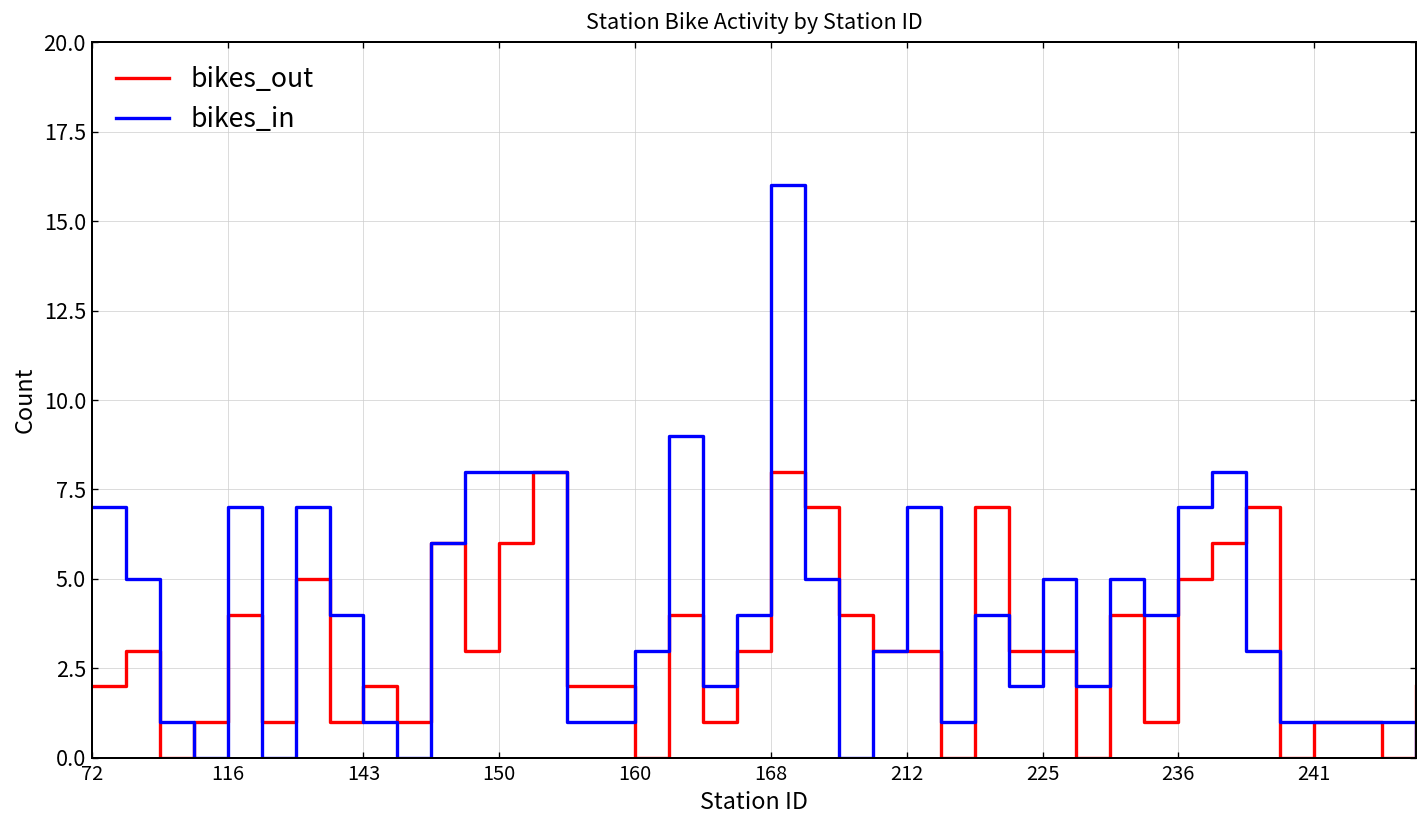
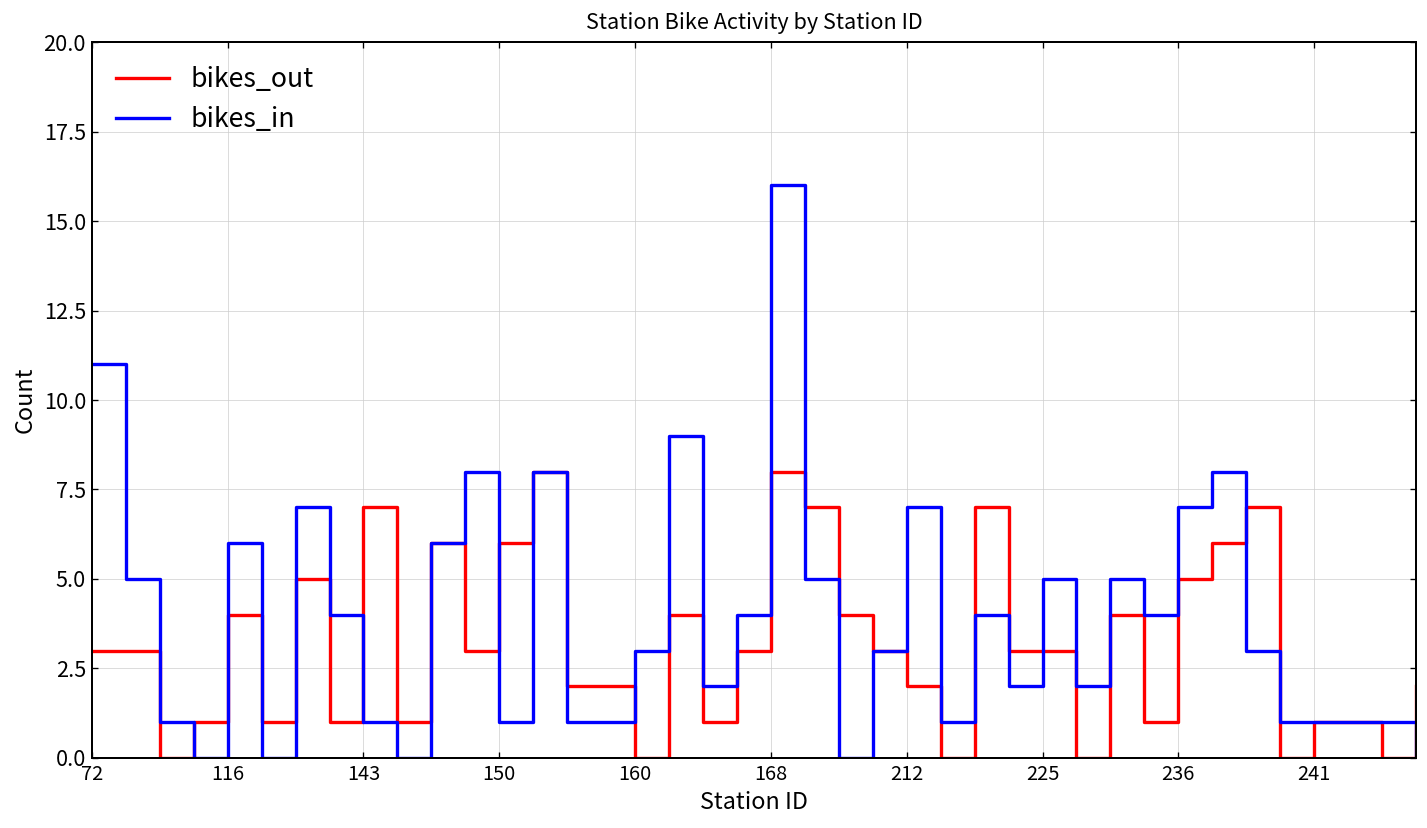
  {
    "bikes_out": {
-     "72": 2,
+     "72": 3,
      "116": 4,
-     "143": 2,
+     "143": 7,
      "150": 6,
      "160": 0,
      "168": 8,
-     "212": 3,
+     "212": 2,
      "225": 3,
      "236": 5
    },
    "bikes_in": {
-     "72": 7,
-     "116": 7,
+     "72": 11,
+     "116": 6,
      "143": 1,
-     "150": 8,
+     "150": 1,
      "160": 3,
      "168": 16,
      "212": 7,
      "225": 5,
      "236": 7
    }
  }
